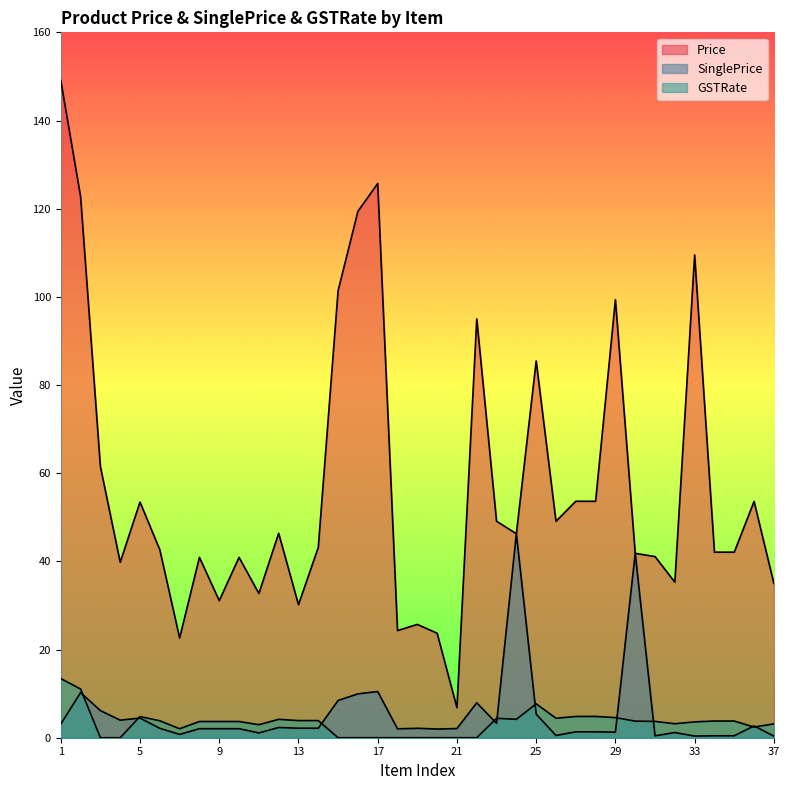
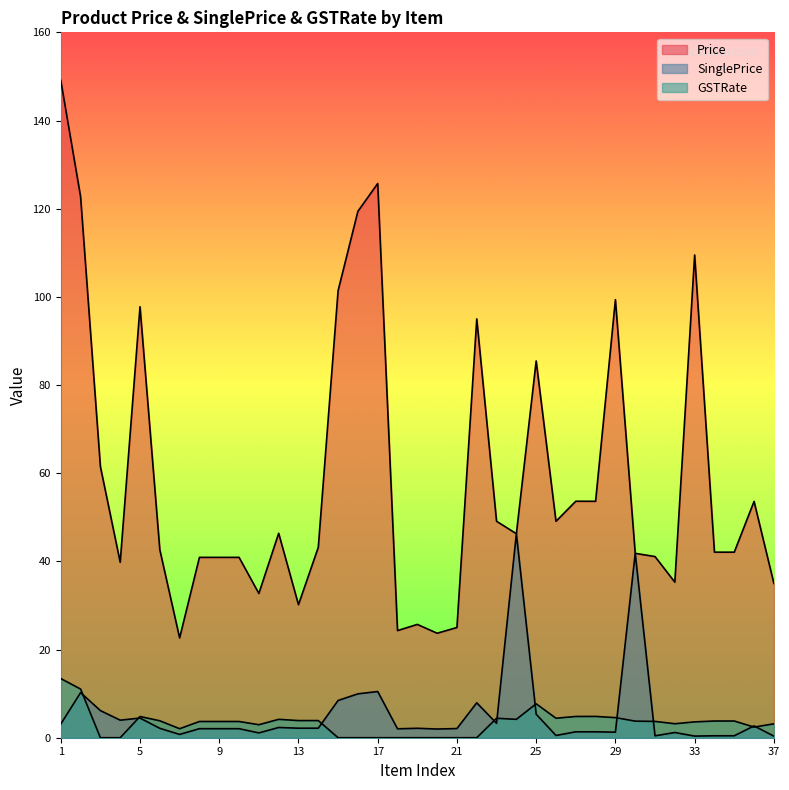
  {
    "Price": {
      "1": 149,
-     "5": 53,
-     "9": 31,
+     "5": 98,
+     "9": 41,
      "13": 30,
      "17": 126,
-     "21": 7,
+     "21": 25,
      "25": 85,
      "29": 99,
      "33": 110,
      "37": 35
    }
  }
